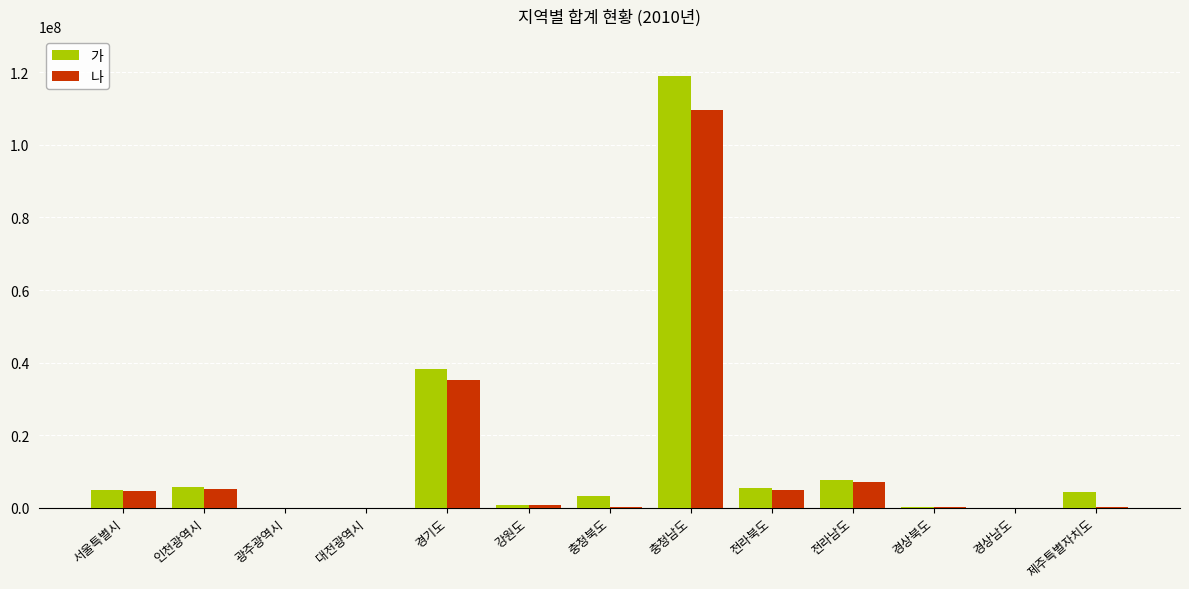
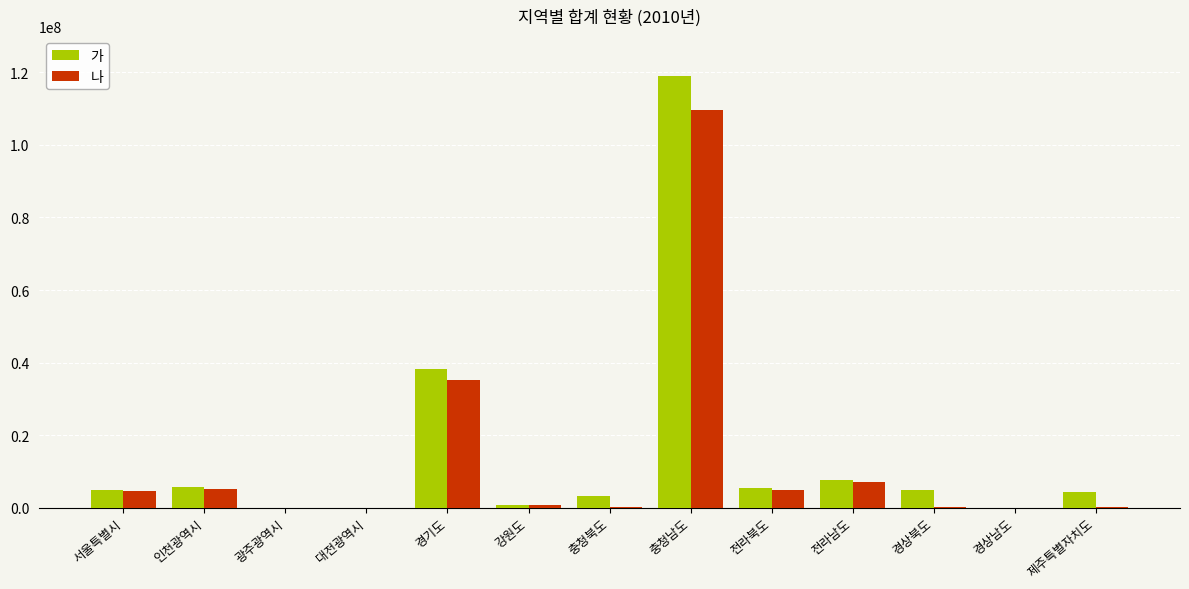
  {
    "가": {
      "서울특별시": 5000000,
      "인천광역시": 6000000,
      "대전광역시": 0,
      "경기도": 38000000,
      "강원도": 1000000,
      "충청북도": 3000000,
      "충청남도": 119000000,
      "전라북도": 5000000,
      "전라남도": 8000000,
-     "경상북도": 0,
+     "경상북도": 5000000,
      "제주특별자치도": 4000000
    },
    "나": {
      "서울특별시": 4000000,
      "인천광역시": 5000000,
      "대전광역시": 0,
      "경기도": 35000000,
      "강원도": 1000000,
      "충청남도": 110000000,
      "전라북도": 5000000,
      "전라남도": 7000000
    }
  }
